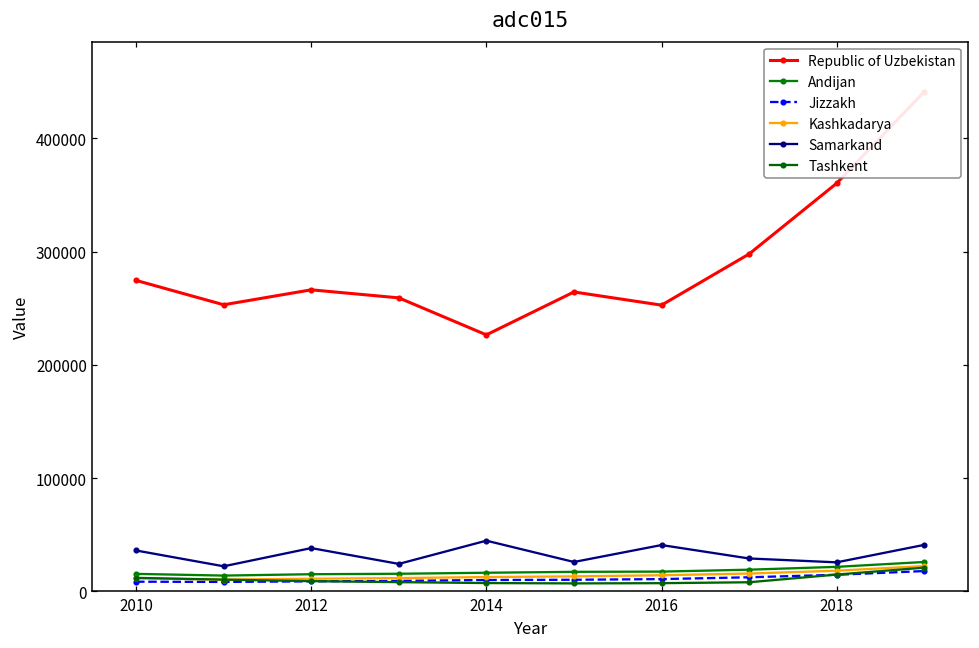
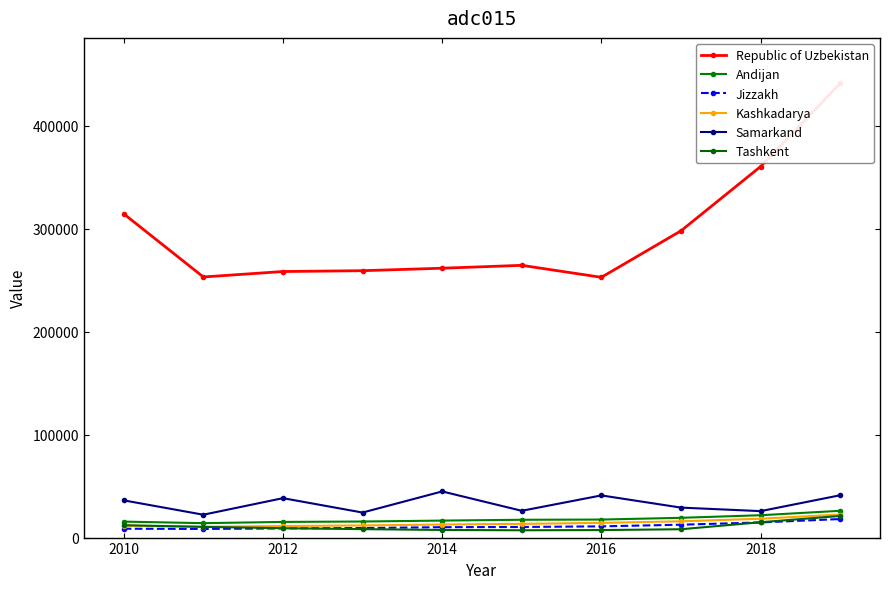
  {
    "Republic of Uzbekistan": {
-     "2010": 275000,
-     "2012": 266000,
-     "2014": 226000,
+     "2010": 314000,
+     "2012": 258000,
+     "2014": 262000,
      "2016": 253000,
      "2018": 360000
    },
    "Jizzakh": {
      "2010": 9000,
      "2014": 10000,
      "2016": 11000
    },
    "Kashkadarya": {
      "2014": 13000,
      "2016": 14000,
      "2018": 18000
    },
    "Samarkand": {
      "2010": 36000,
      "2012": 38000,
      "2014": 45000,
      "2016": 41000,
      "2018": 26000
    }
  }
